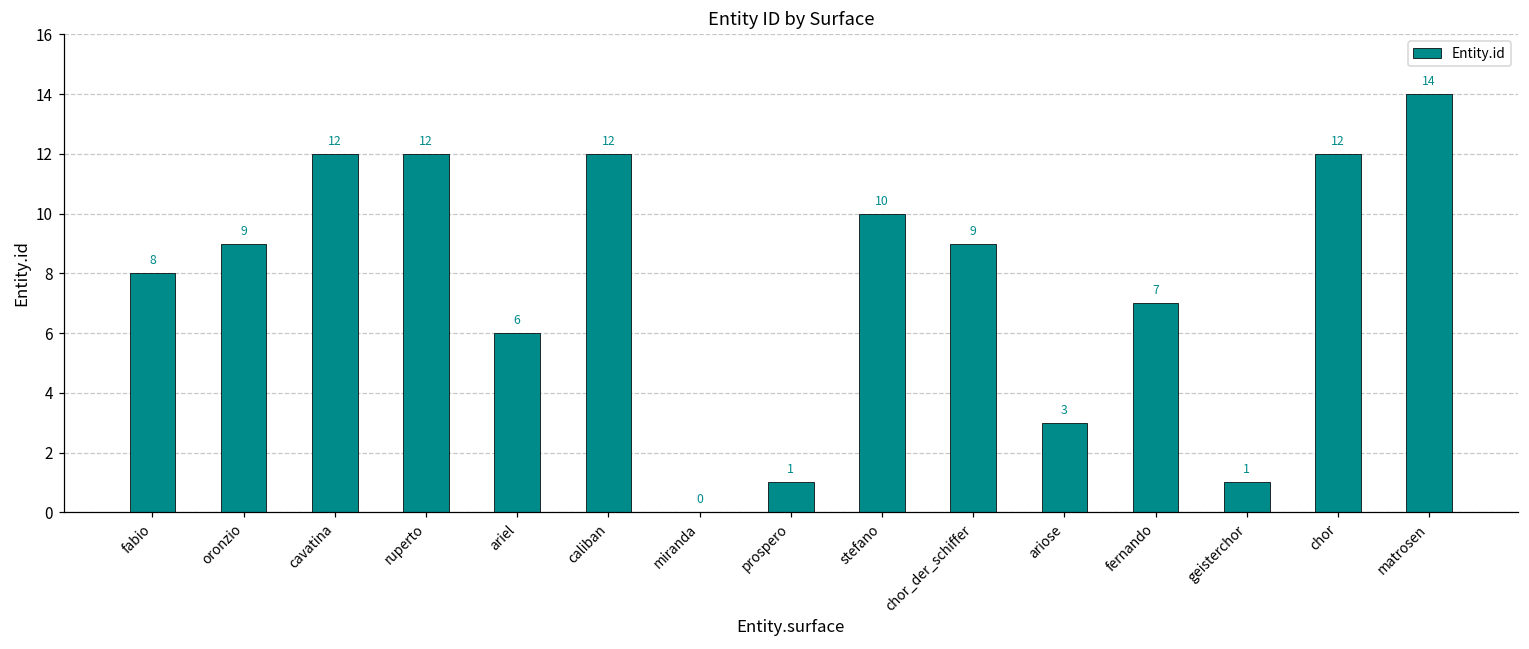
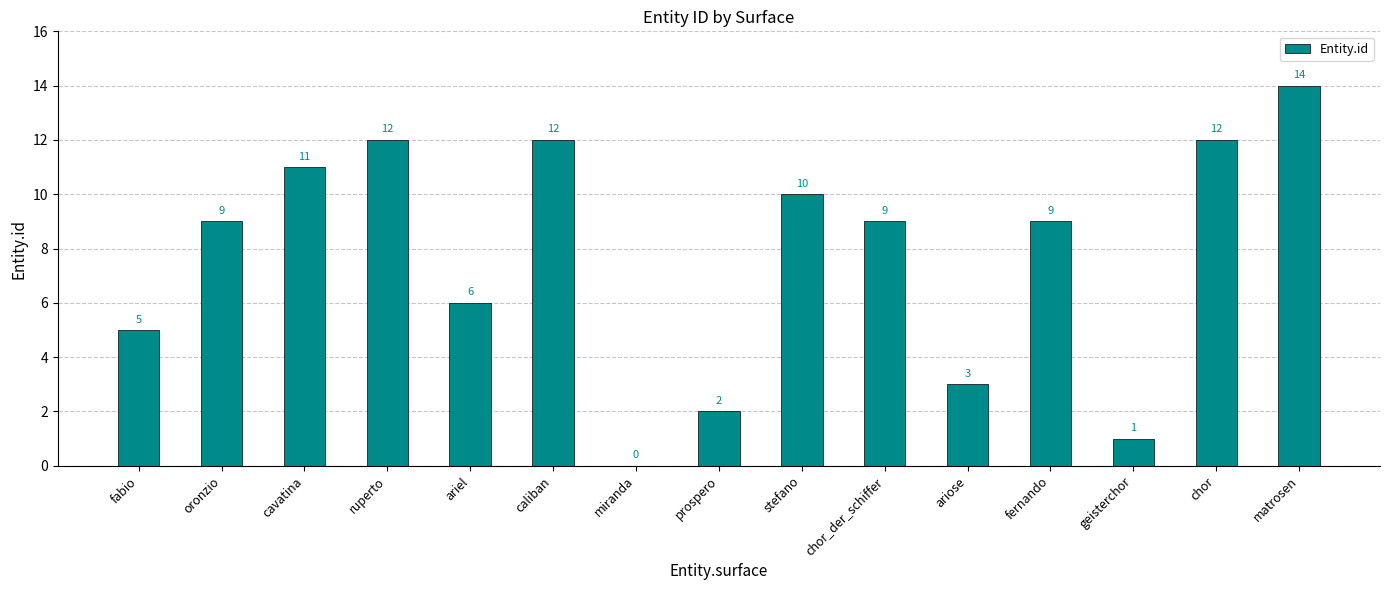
  {
-   "fabio": 8,
+   "fabio": 5,
    "oronzio": 9,
-   "cavatina": 12,
+   "cavatina": 11,
    "ruperto": 12,
    "ariel": 6,
    "caliban": 12,
    "miranda": 0,
-   "prospero": 1,
+   "prospero": 2,
    "stefano": 10,
    "chor_der_schiffer": 9,
    "ariose": 3,
-   "fernando": 7,
+   "fernando": 9,
    "geisterchor": 1,
    "chor": 12,
    "matrosen": 14
  }
